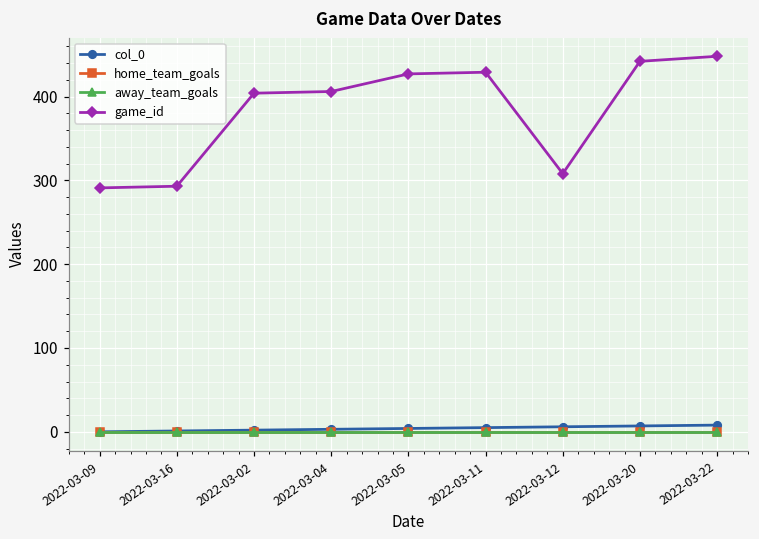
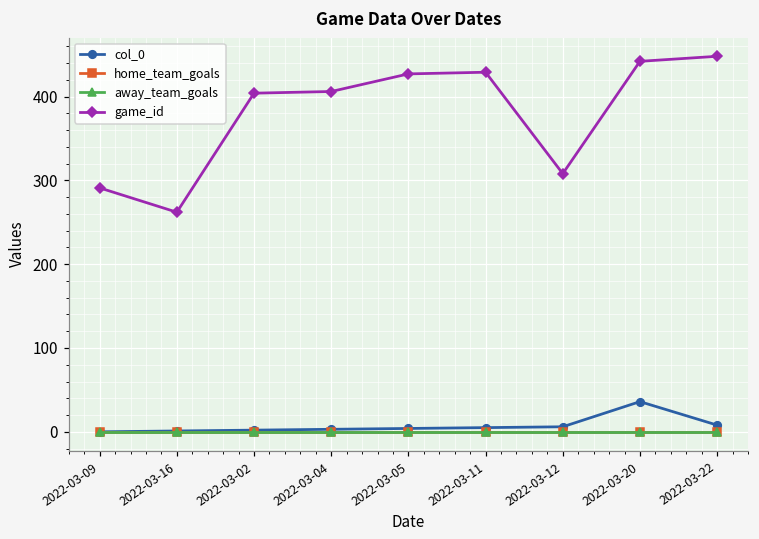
  {
    "col_0": {
      "2022-03-05": 0,
      "2022-03-11": 10,
      "2022-03-12": 10,
-     "2022-03-20": 10,
+     "2022-03-20": 40,
      "2022-03-22": 10
    },
    "away_team_goals": {
      "2022-03-05": 0,
      "2022-03-11": 0,
      "2022-03-12": 0,
      "2022-03-20": 0,
      "2022-03-22": 0
    },
    "game_id": {
      "2022-03-09": 290,
-     "2022-03-16": 290,
+     "2022-03-16": 260,
      "2022-03-02": 400,
      "2022-03-04": 410,
      "2022-03-05": 430,
      "2022-03-11": 430,
      "2022-03-12": 310,
      "2022-03-20": 440,
      "2022-03-22": 450
    }
  }
